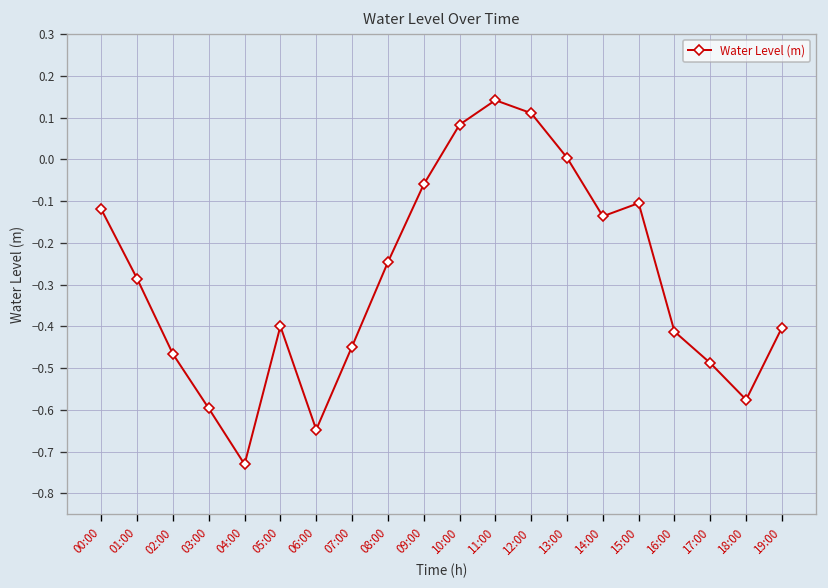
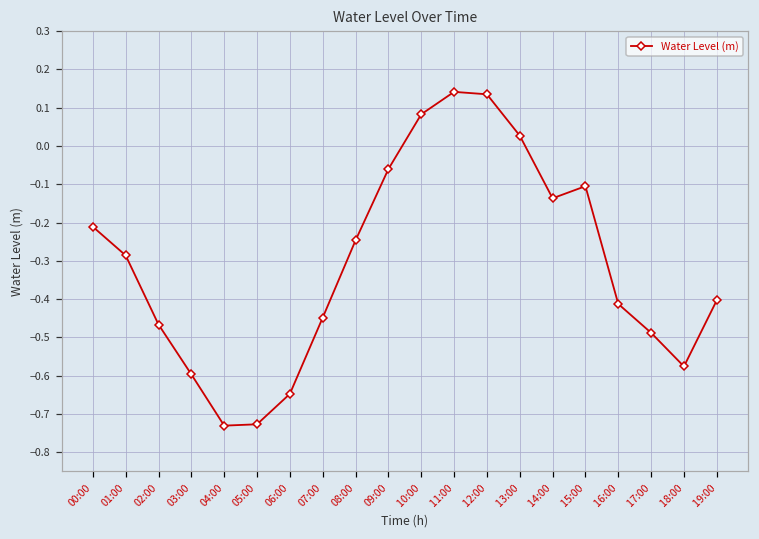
  {
-   "00:00": -0.12,
+   "00:00": -0.21,
    "01:00": -0.29,
    "02:00": -0.47,
    "03:00": -0.60,
    "04:00": -0.73,
-   "05:00": -0.40,
+   "05:00": -0.73,
    "06:00": -0.65,
    "07:00": -0.45,
    "08:00": -0.25,
    "09:00": -0.06,
    "10:00": 0.08,
    "11:00": 0.14,
-   "12:00": 0.11,
-   "13:00": 0.00,
+   "12:00": 0.14,
+   "13:00": 0.03,
    "14:00": -0.14,
    "15:00": -0.10,
    "16:00": -0.41,
    "17:00": -0.49,
    "18:00": -0.58,
    "19:00": -0.40
  }
